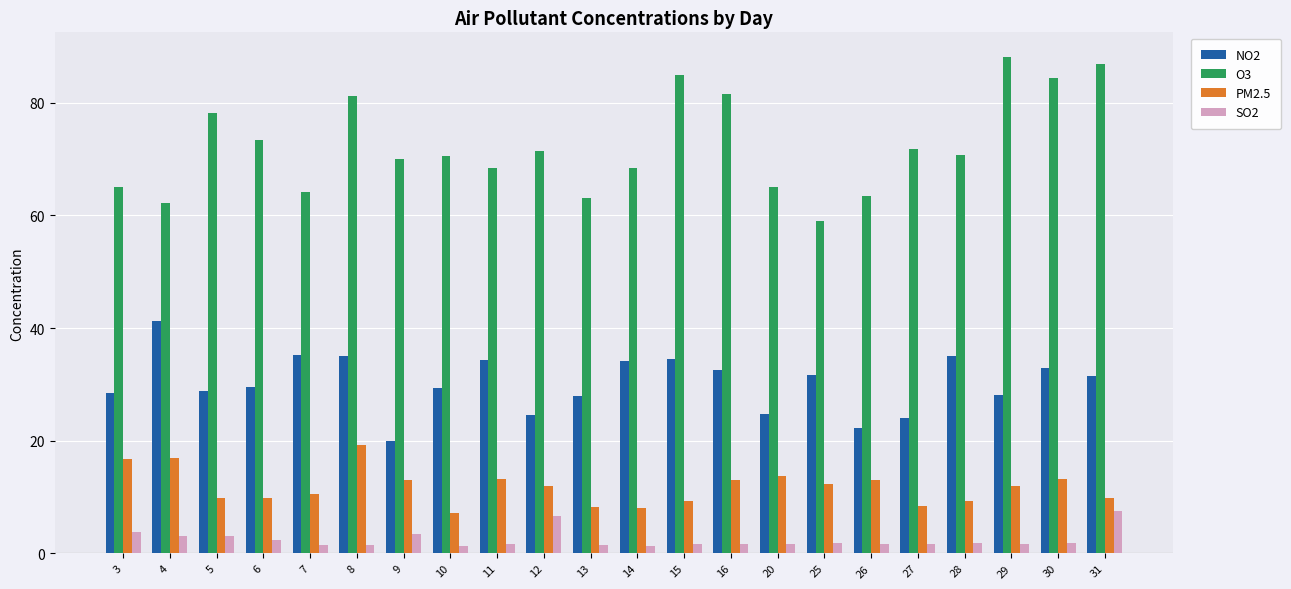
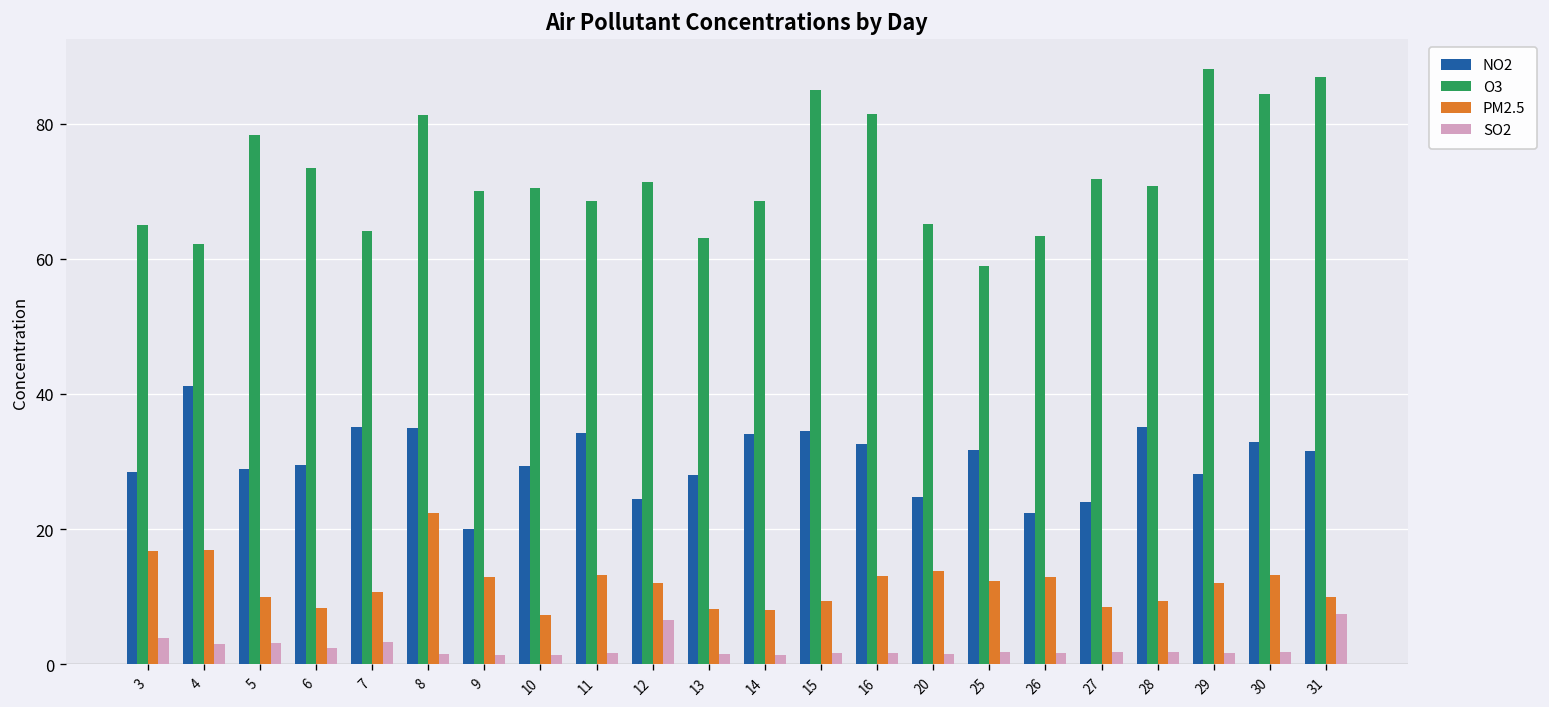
  {
    "NO2": {
      "3": 28,
      "4": 41,
      "5": 29,
      "6": 29,
      "7": 35,
      "8": 35,
      "9": 20,
      "10": 29,
      "11": 34,
      "12": 25,
      "13": 28,
      "14": 34,
      "15": 35,
      "16": 33,
      "20": 25,
      "25": 32,
      "26": 22,
      "27": 24,
      "28": 35,
      "29": 28,
      "30": 33,
      "31": 32
    },
    "O3": {
      "3": 65,
      "4": 62,
      "5": 78,
      "6": 73,
      "7": 64,
      "8": 81,
      "9": 70,
      "10": 71,
      "11": 69,
      "12": 71,
      "13": 63,
      "14": 69,
      "15": 85,
      "16": 82,
      "20": 65,
      "25": 59,
      "26": 63,
      "27": 72,
      "28": 71,
      "29": 88,
      "30": 84,
      "31": 87
    },
    "PM2.5": {
      "3": 17,
      "4": 17,
      "5": 10,
-     "6": 10,
+     "6": 8,
      "7": 11,
-     "8": 19,
+     "8": 22,
      "9": 13,
      "10": 7,
      "11": 13,
      "12": 12,
      "13": 8,
      "14": 8,
      "15": 9,
      "16": 13,
      "20": 14,
      "25": 12,
      "26": 13,
      "27": 8,
      "28": 9,
      "29": 12,
      "30": 13,
      "31": 10
    },
    "SO2": {
      "3": 4,
      "4": 3,
      "5": 3,
      "6": 2,
-     "7": 1,
+     "7": 3,
      "8": 1,
-     "9": 4,
+     "9": 1,
      "10": 1,
      "11": 2,
      "12": 7,
      "13": 2,
      "14": 1,
      "15": 2,
      "16": 2,
      "20": 2,
      "25": 2,
      "26": 2,
      "27": 2,
      "28": 2,
      "29": 2,
      "30": 2,
      "31": 8
    }
  }
